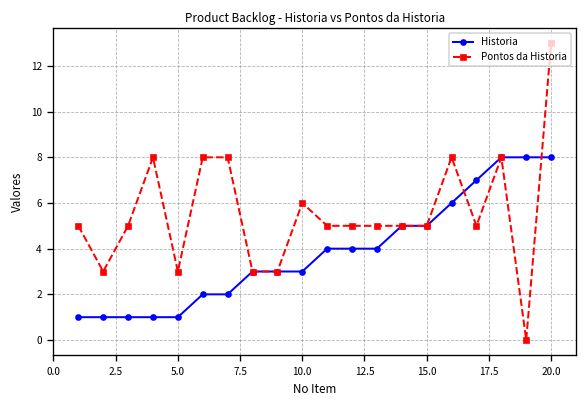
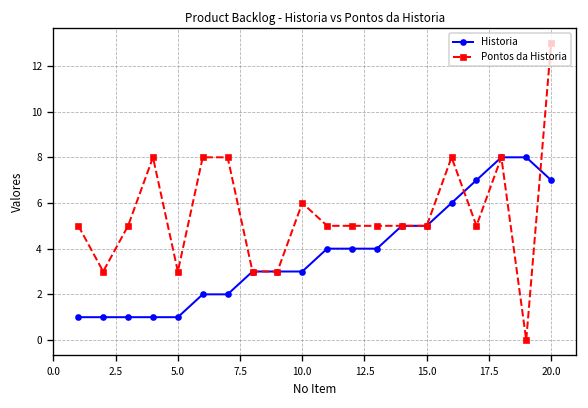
  {
    "Historia": {
      "5.0": 1,
      "10.0": 3,
-     "20.0": 8
+     "20.0": 7
    },
    "Pontos da Historia": {
      "5.0": 3,
      "10.0": 6
    }
  }
